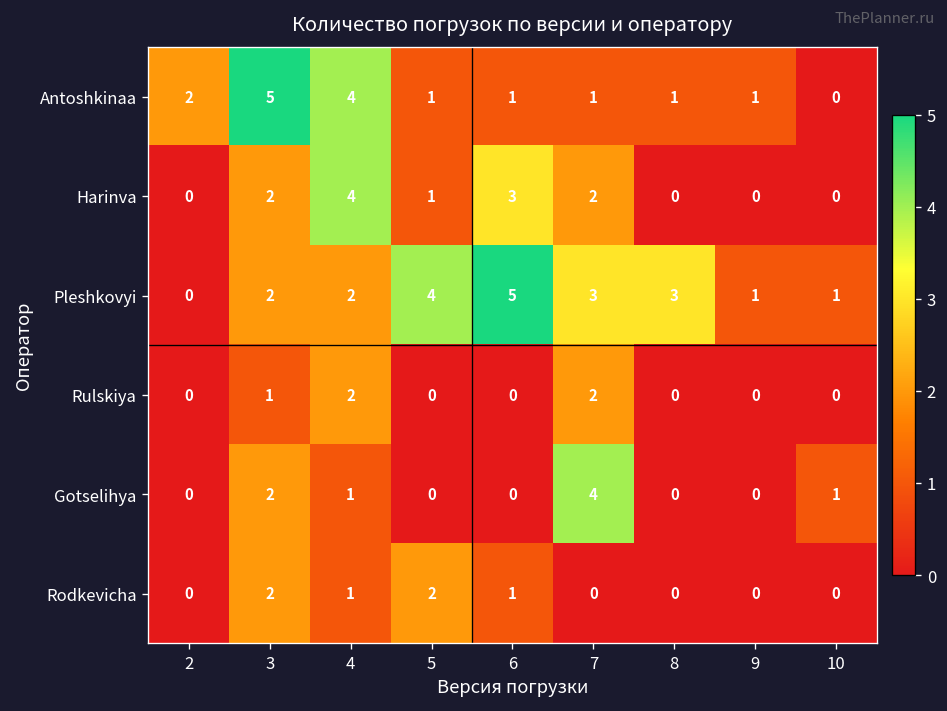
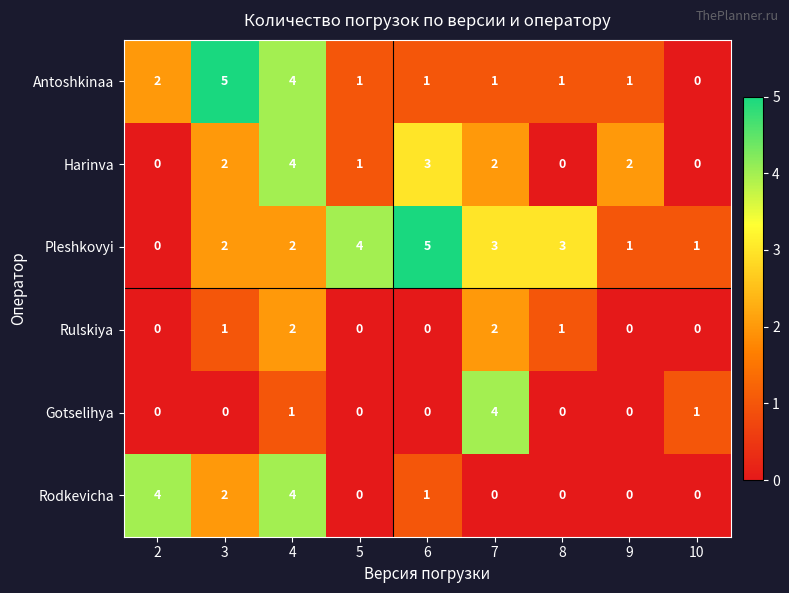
  {
    "Antoshkinaa": {
      "2": 2,
      "3": 5,
      "4": 4,
      "5": 1,
      "6": 1,
      "7": 1,
      "8": 1,
      "9": 1,
      "10": 0
    },
    "Harinva": {
      "2": 0,
      "3": 2,
      "4": 4,
      "5": 1,
      "6": 3,
      "7": 2,
      "8": 0,
-     "9": 0,
+     "9": 2,
      "10": 0
    },
    "Pleshkovyi": {
      "2": 0,
      "3": 2,
      "4": 2,
      "5": 4,
      "6": 5,
      "7": 3,
      "8": 3,
      "9": 1,
      "10": 1
    },
    "Rulskiya": {
      "2": 0,
      "3": 1,
      "4": 2,
      "5": 0,
      "6": 0,
      "7": 2,
-     "8": 0,
+     "8": 1,
      "9": 0,
      "10": 0
    },
    "Gotselihya": {
      "2": 0,
-     "3": 2,
+     "3": 0,
      "4": 1,
      "5": 0,
      "6": 0,
      "7": 4,
      "8": 0,
      "9": 0,
      "10": 1
    },
    "Rodkevicha": {
-     "2": 0,
+     "2": 4,
      "3": 2,
-     "4": 1,
-     "5": 2,
+     "4": 4,
+     "5": 0,
      "6": 1,
      "7": 0,
      "8": 0,
      "9": 0,
      "10": 0
    }
  }
